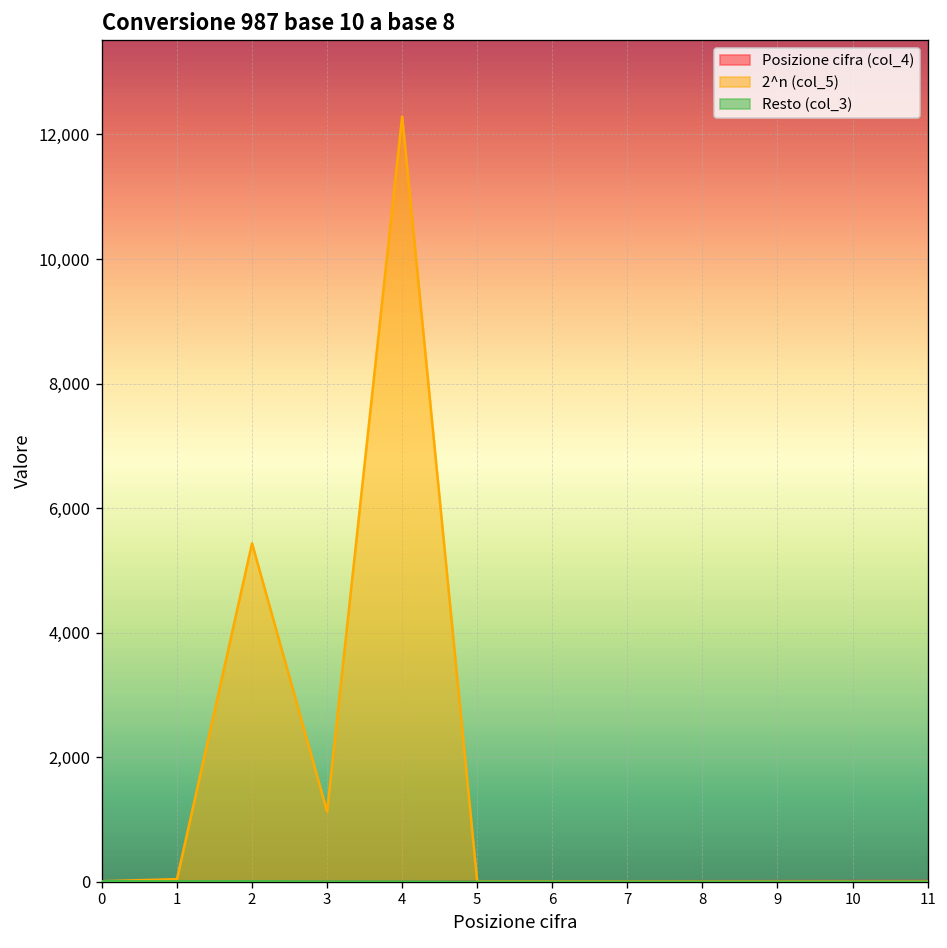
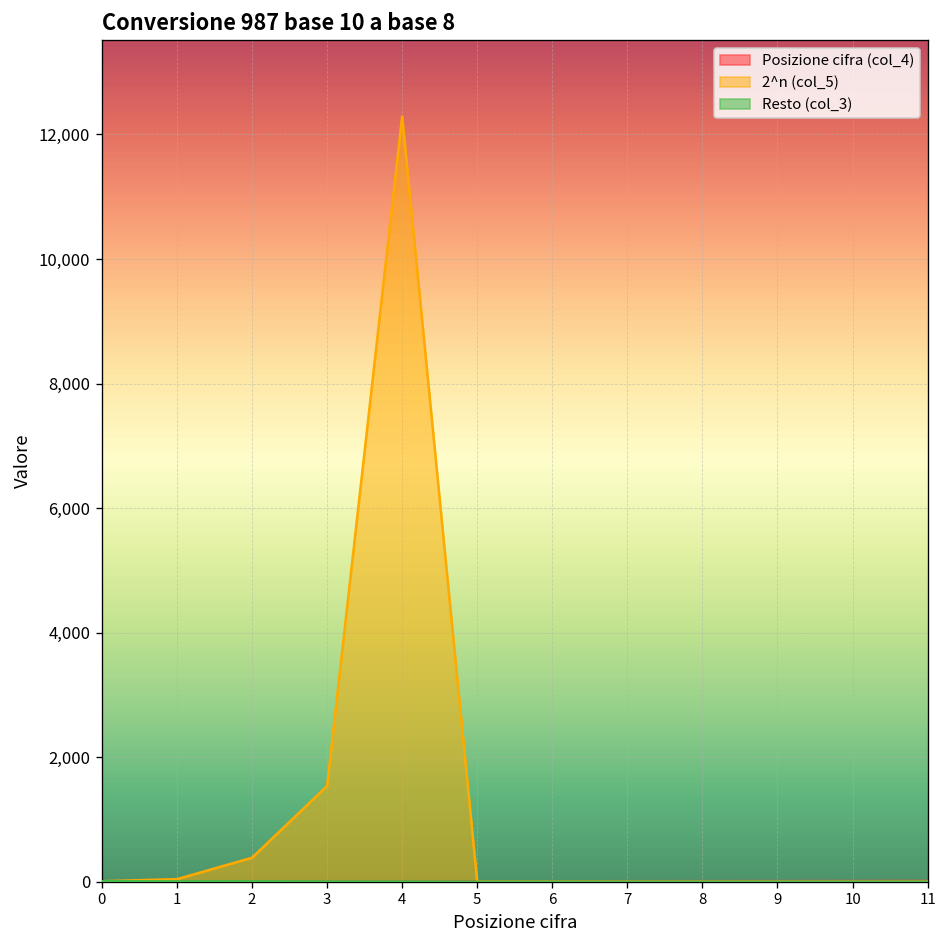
  {
    "2^n (col_5)": {
-     "2": "5,400",
-     "3": "1,100",
+     "2": "400",
+     "3": "1,500",
      "4": "12,300"
    }
  }
